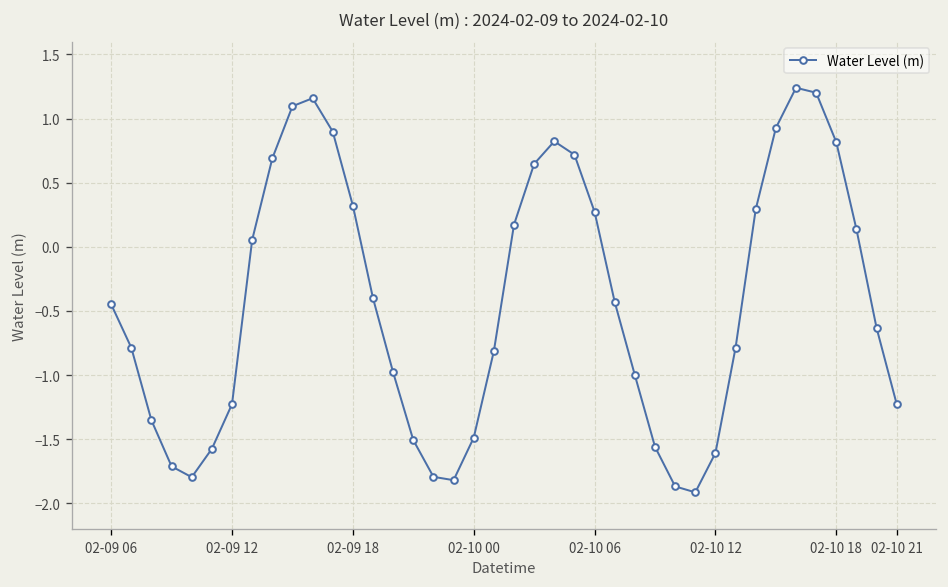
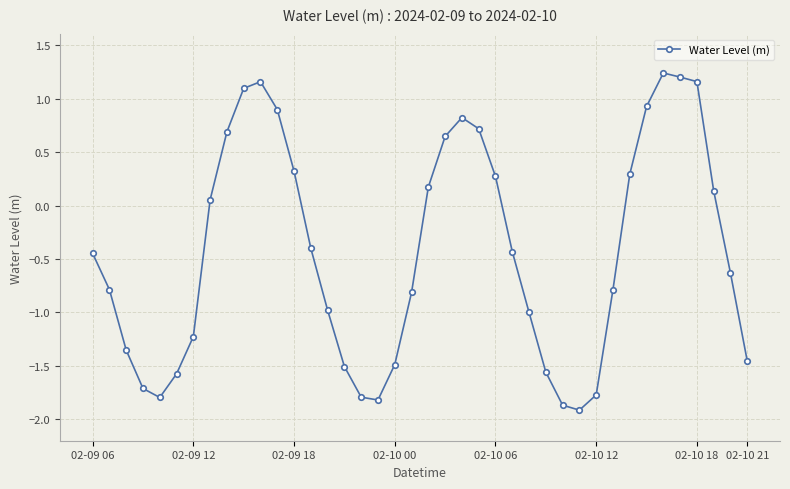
  {
    "02-09 06": -0.45,
    "02-09 12": -1.23,
    "02-09 18": 0.32,
    "02-10 00": -1.49,
    "02-10 06": 0.27,
-   "02-10 12": -1.61,
-   "02-10 18": 0.82,
-   "02-10 21": -1.23
+   "02-10 12": -1.77,
+   "02-10 18": 1.16,
+   "02-10 21": -1.46
  }
